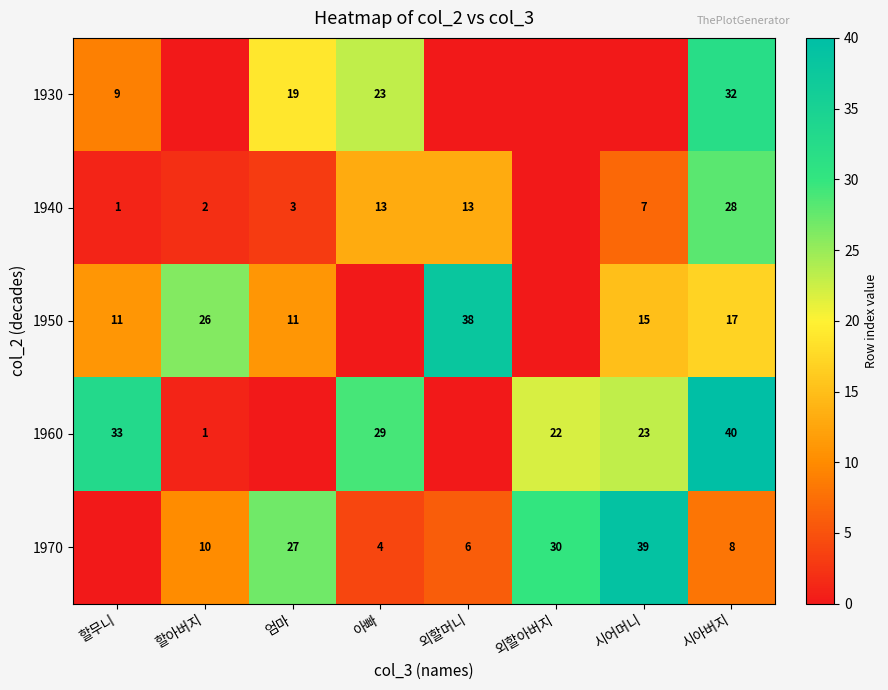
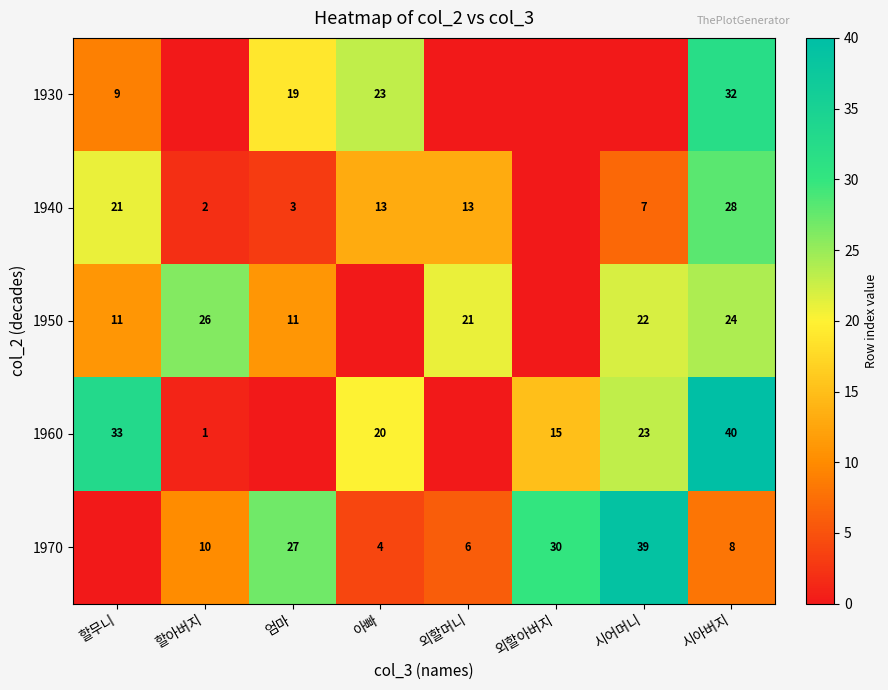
  {
    "1930": {
      "할무니": 9,
      "엄마": 19,
      "아빠": 23,
      "시아버지": 32
    },
    "1940": {
-     "할무니": 1,
+     "할무니": 21,
      "할아버지": 2,
      "엄마": 3,
      "아빠": 13,
      "외할머니": 13,
      "시어머니": 7,
      "시아버지": 28
    },
    "1950": {
      "할무니": 11,
      "할아버지": 26,
      "엄마": 11,
-     "외할머니": 38,
-     "시어머니": 15,
-     "시아버지": 17
+     "외할머니": 21,
+     "시어머니": 22,
+     "시아버지": 24
    },
    "1960": {
      "할무니": 33,
      "할아버지": 1,
-     "아빠": 29,
-     "외할아버지": 22,
+     "아빠": 20,
+     "외할아버지": 15,
      "시어머니": 23,
      "시아버지": 40
    },
    "1970": {
      "할아버지": 10,
      "엄마": 27,
      "아빠": 4,
      "외할머니": 6,
      "외할아버지": 30,
      "시어머니": 39,
      "시아버지": 8
    }
  }
